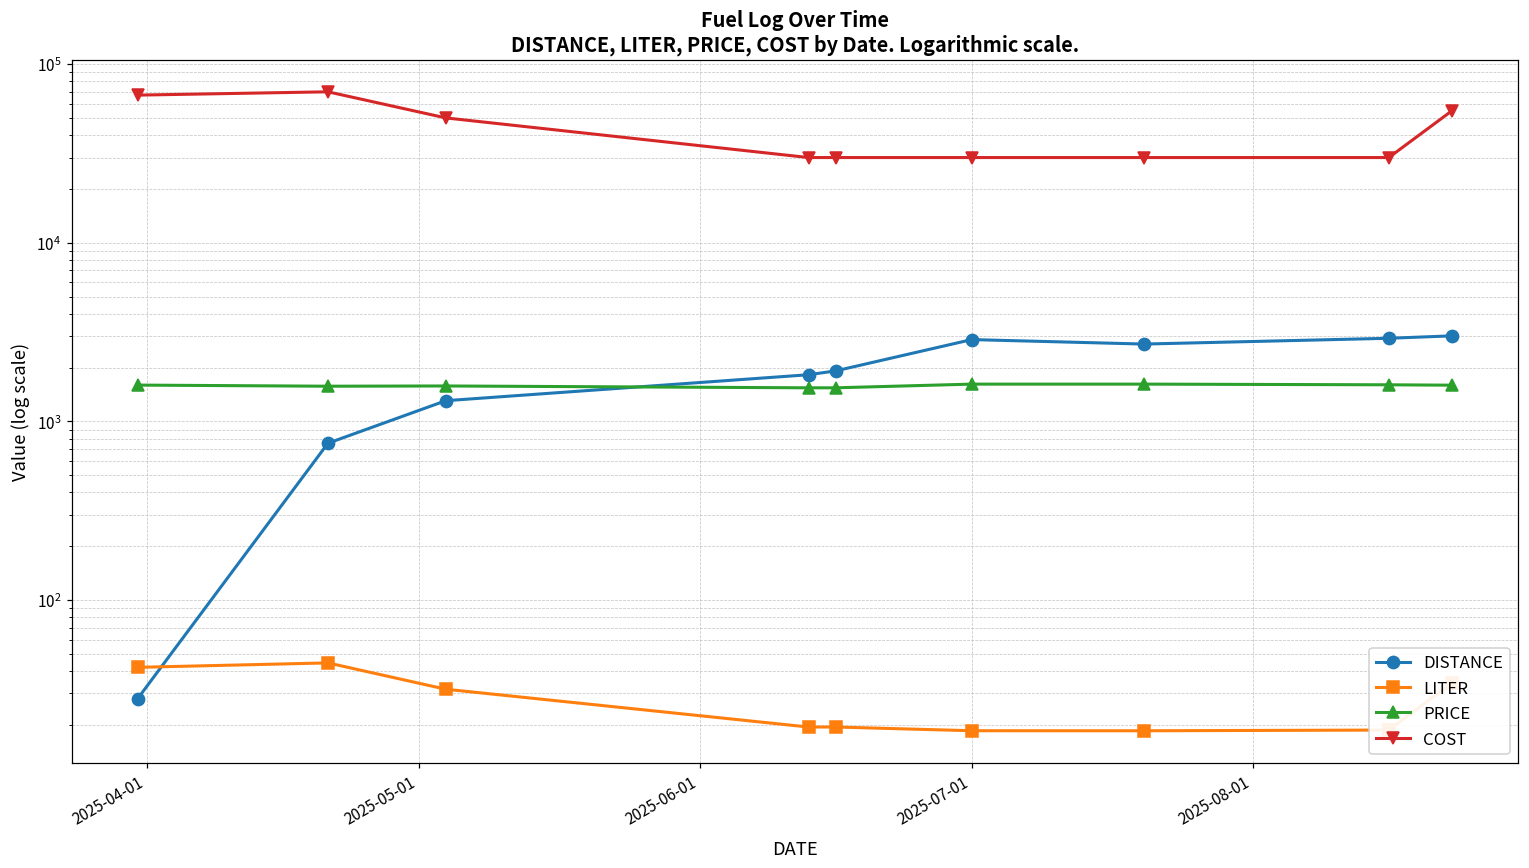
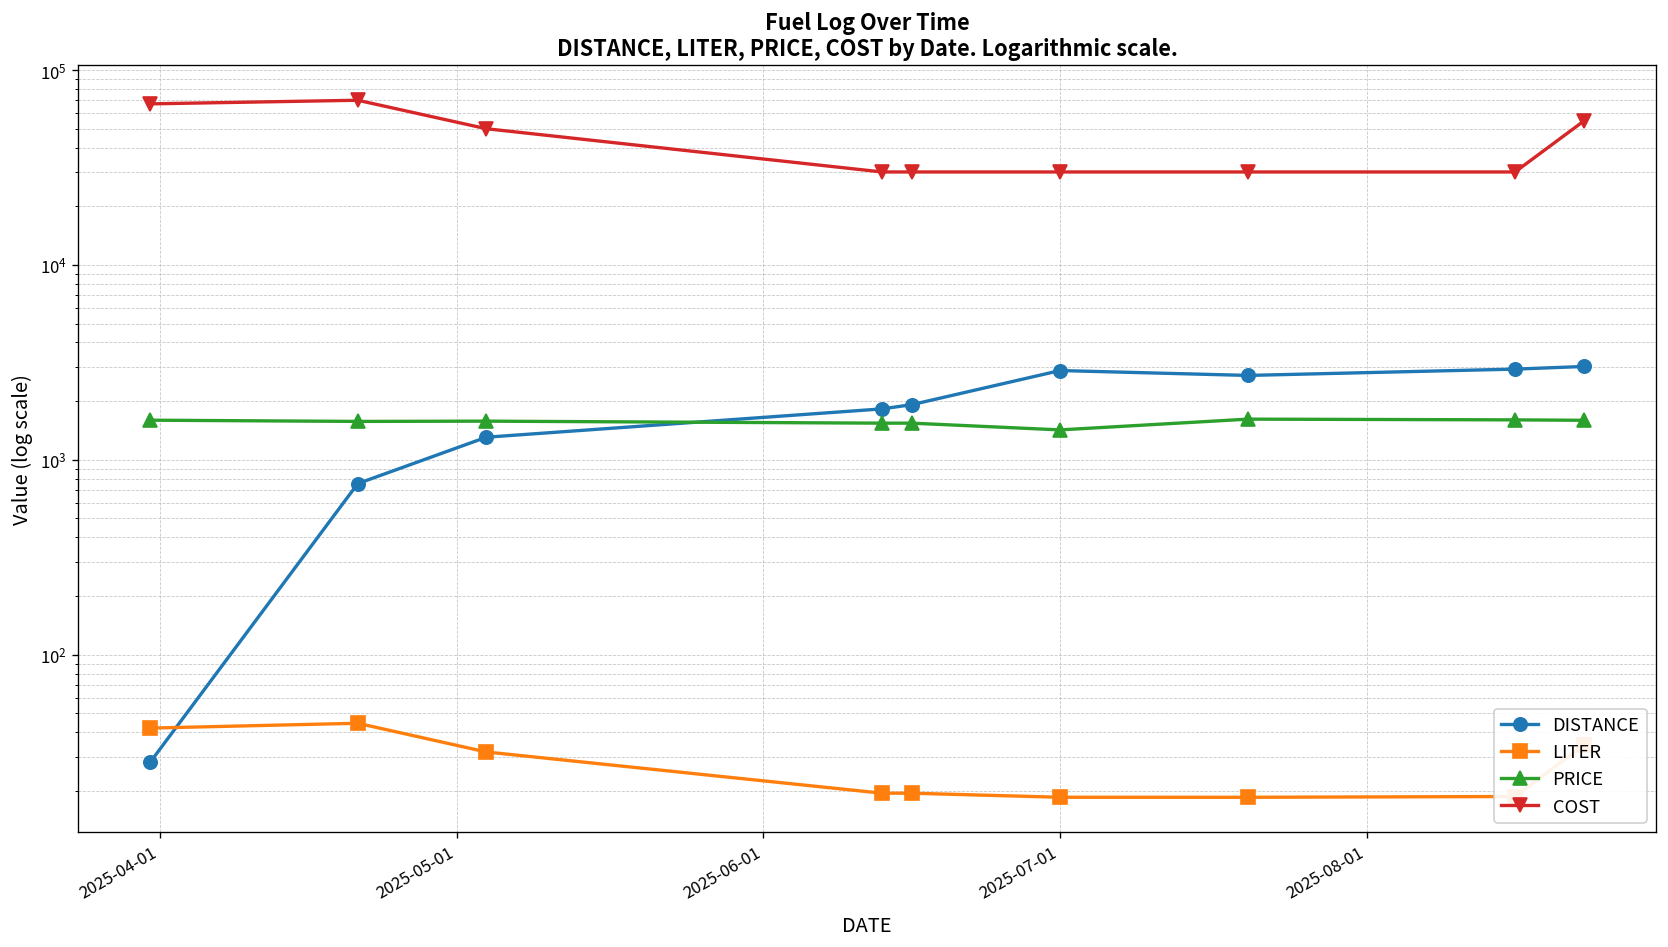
  {
    "DISTANCE": {
      "2025-07-01": 2900
    },
    "LITER": {
      "2025-07-01": 19
    },
    "PRICE": {
-     "2025-07-01": 1600
+     "2025-07-01": 1400
    },
    "COST": {
      "2025-07-01": 30000
    }
  }
